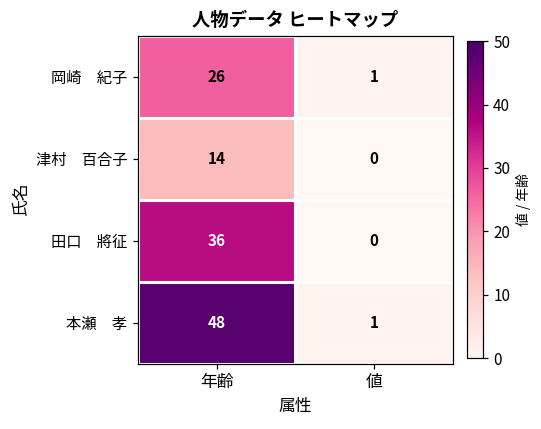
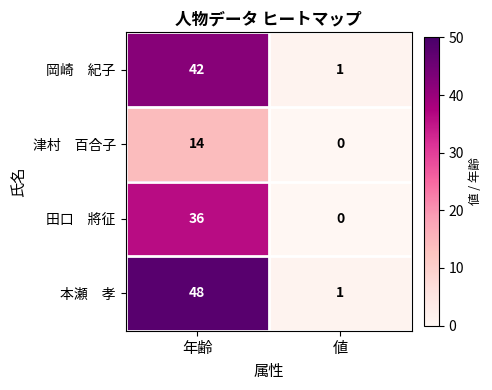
  {
    "岡崎 紀子": {
-     "年齢": 26,
+     "年齢": 42,
      "値": 1
    },
    "津村 百合子": {
      "年齢": 14,
      "値": 0
    },
    "田口 將征": {
      "年齢": 36,
      "値": 0
    },
    "本瀬 孝": {
      "年齢": 48,
      "値": 1
    }
  }
